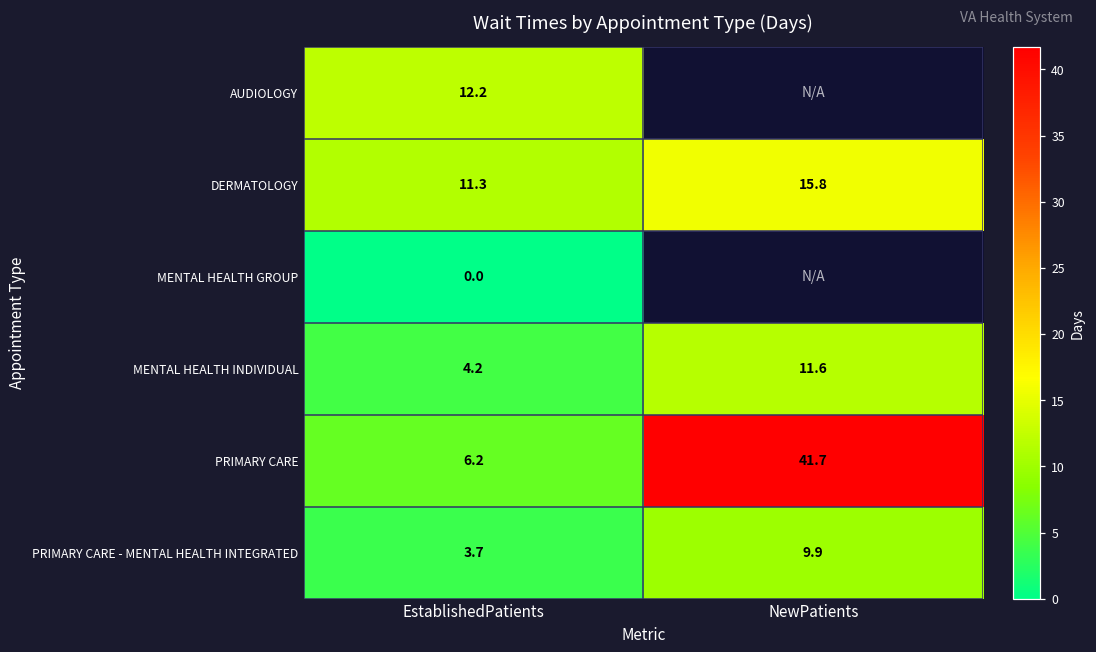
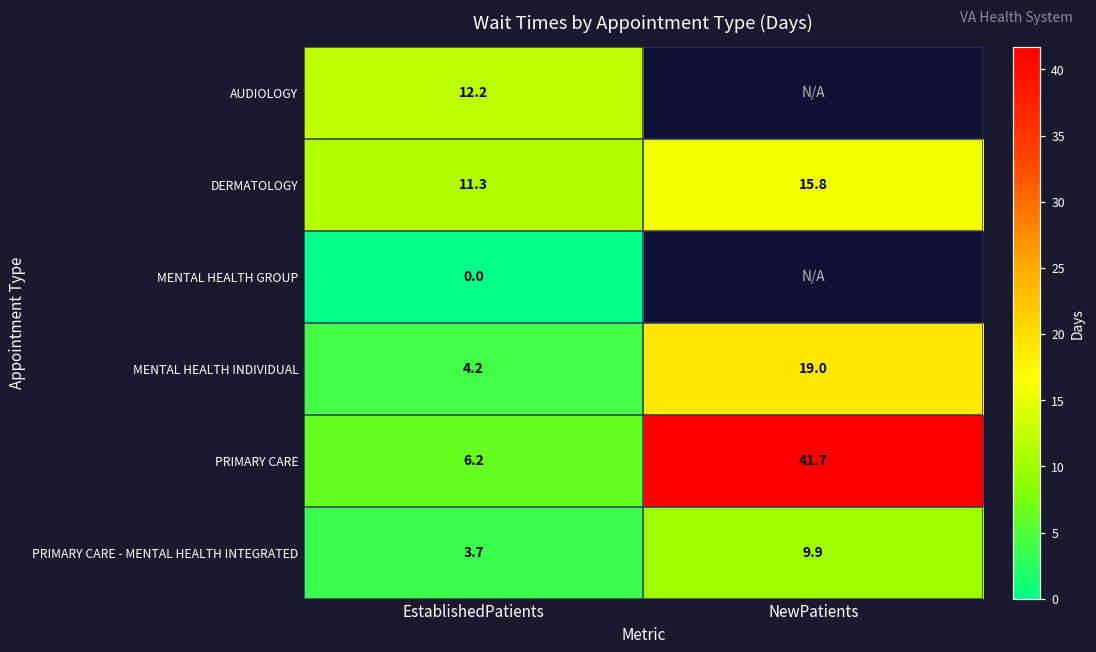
  {
    "AUDIOLOGY": {
      "EstablishedPatients": 12.2
    },
    "DERMATOLOGY": {
      "EstablishedPatients": 11.3,
      "NewPatients": 15.8
    },
    "MENTAL HEALTH GROUP": {
      "EstablishedPatients": 0.0
    },
    "MENTAL HEALTH INDIVIDUAL": {
      "EstablishedPatients": 4.2,
-     "NewPatients": 11.6
+     "NewPatients": 19.0
    },
    "PRIMARY CARE": {
      "EstablishedPatients": 6.2,
      "NewPatients": 41.7
    },
    "PRIMARY CARE - MENTAL HEALTH INTEGRATED": {
      "EstablishedPatients": 3.7,
      "NewPatients": 9.9
    }
  }
